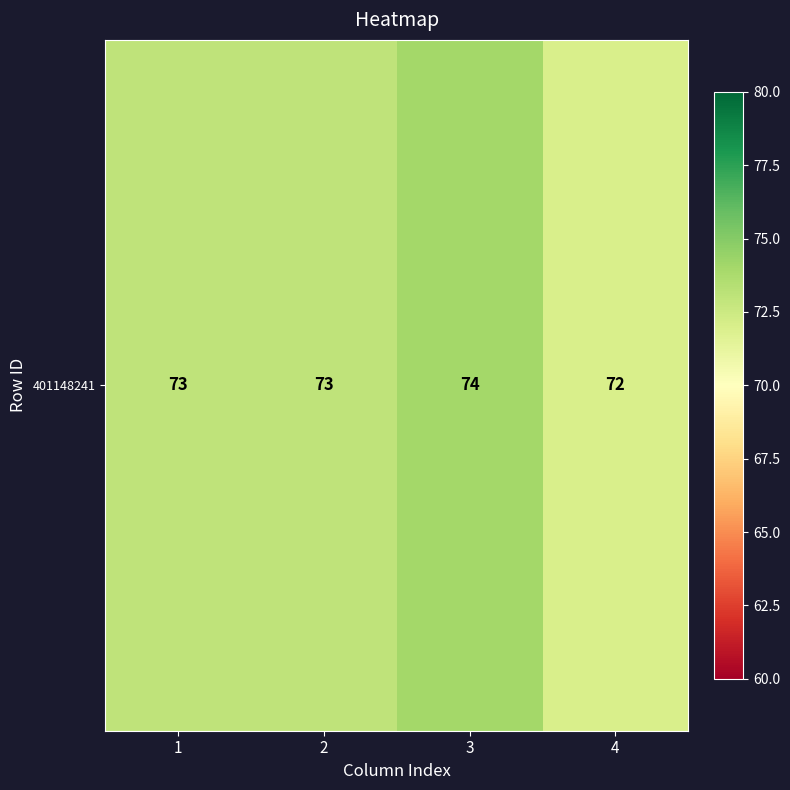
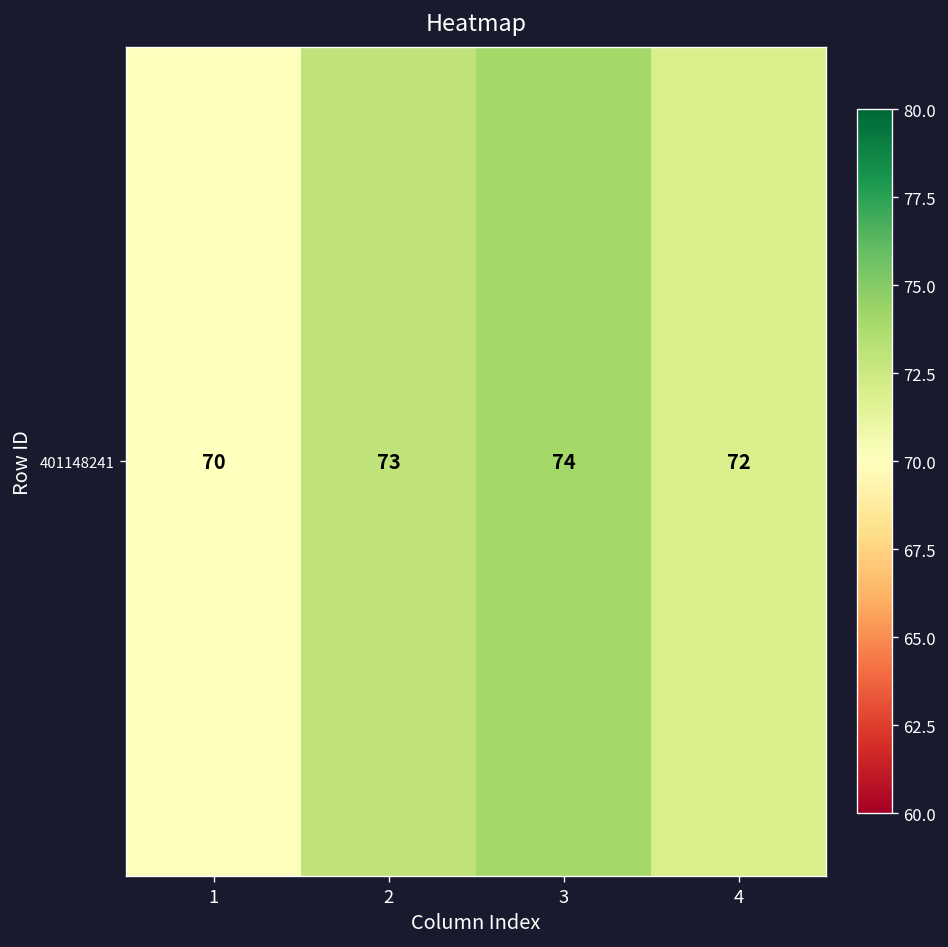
  {
    "401148241": {
-     "1": 73,
+     "1": 70,
      "2": 73,
      "3": 74,
      "4": 72
    }
  }
